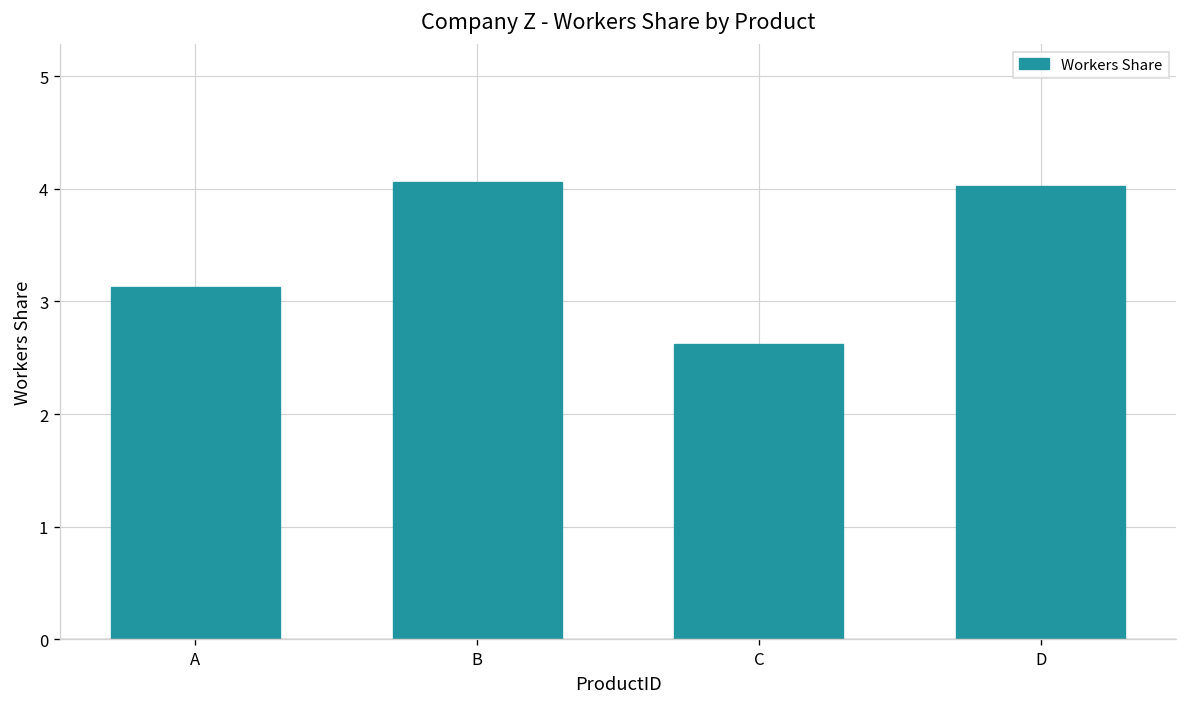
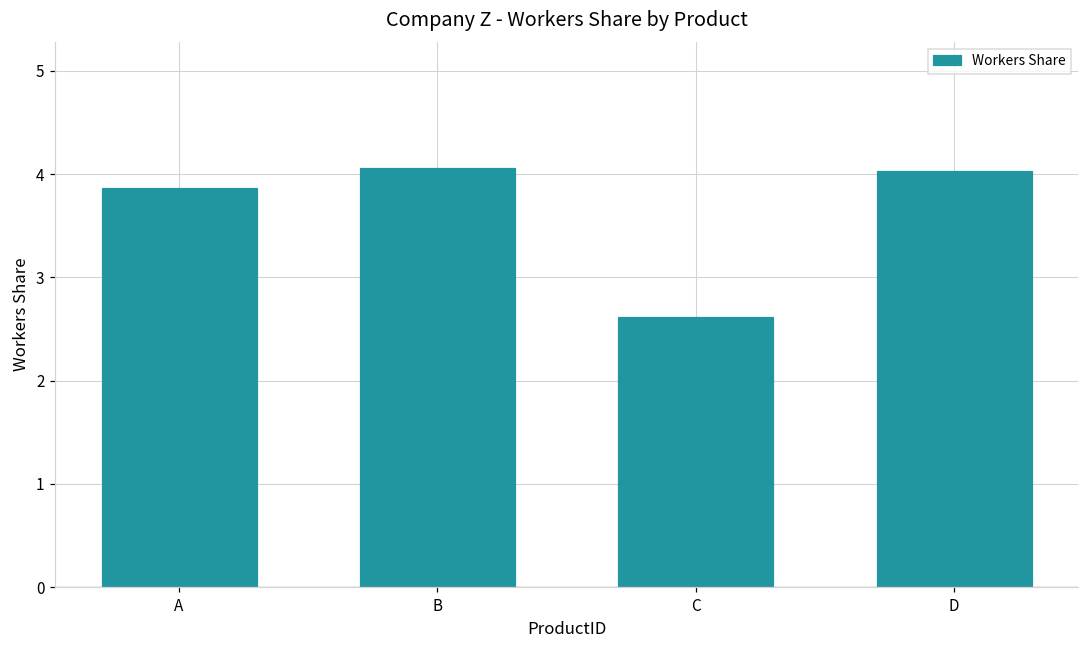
  {
-   "A": 3.1,
+   "A": 3.9,
    "B": 4.1,
    "C": 2.6,
    "D": 4.0
  }
